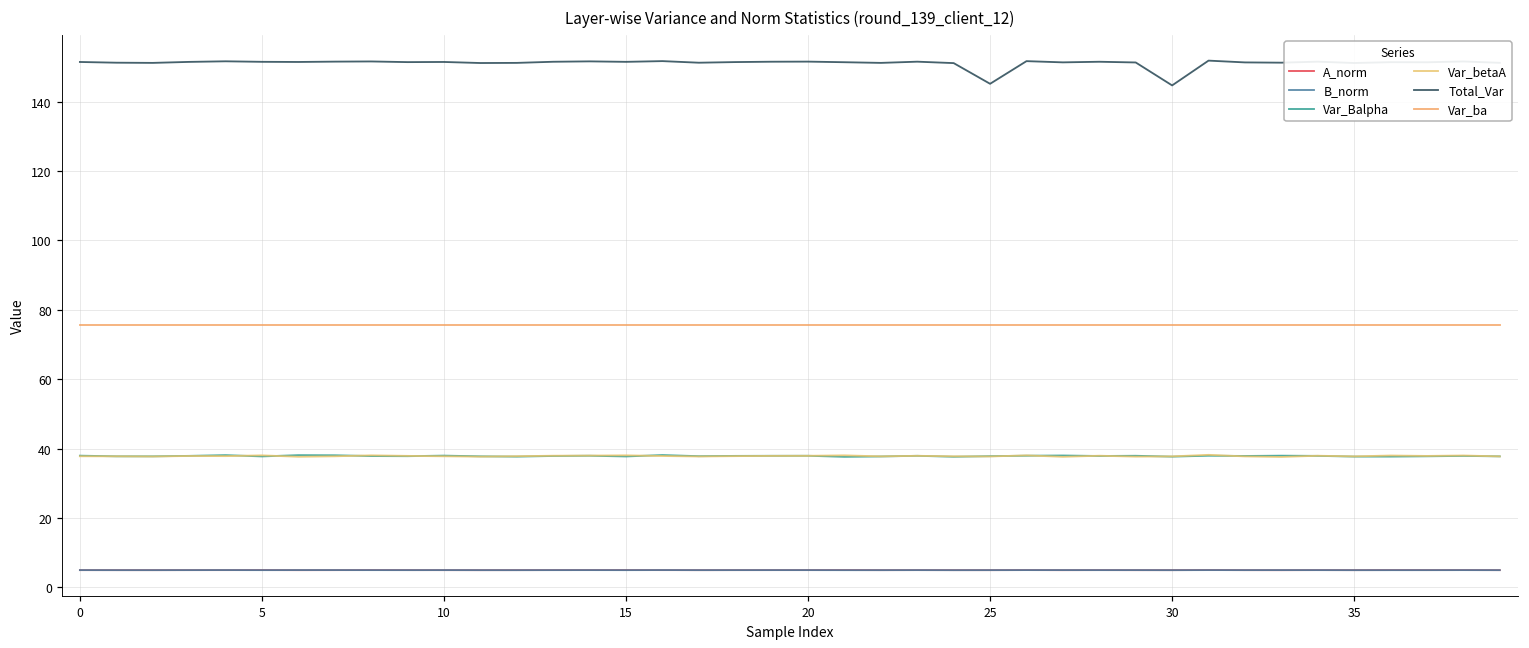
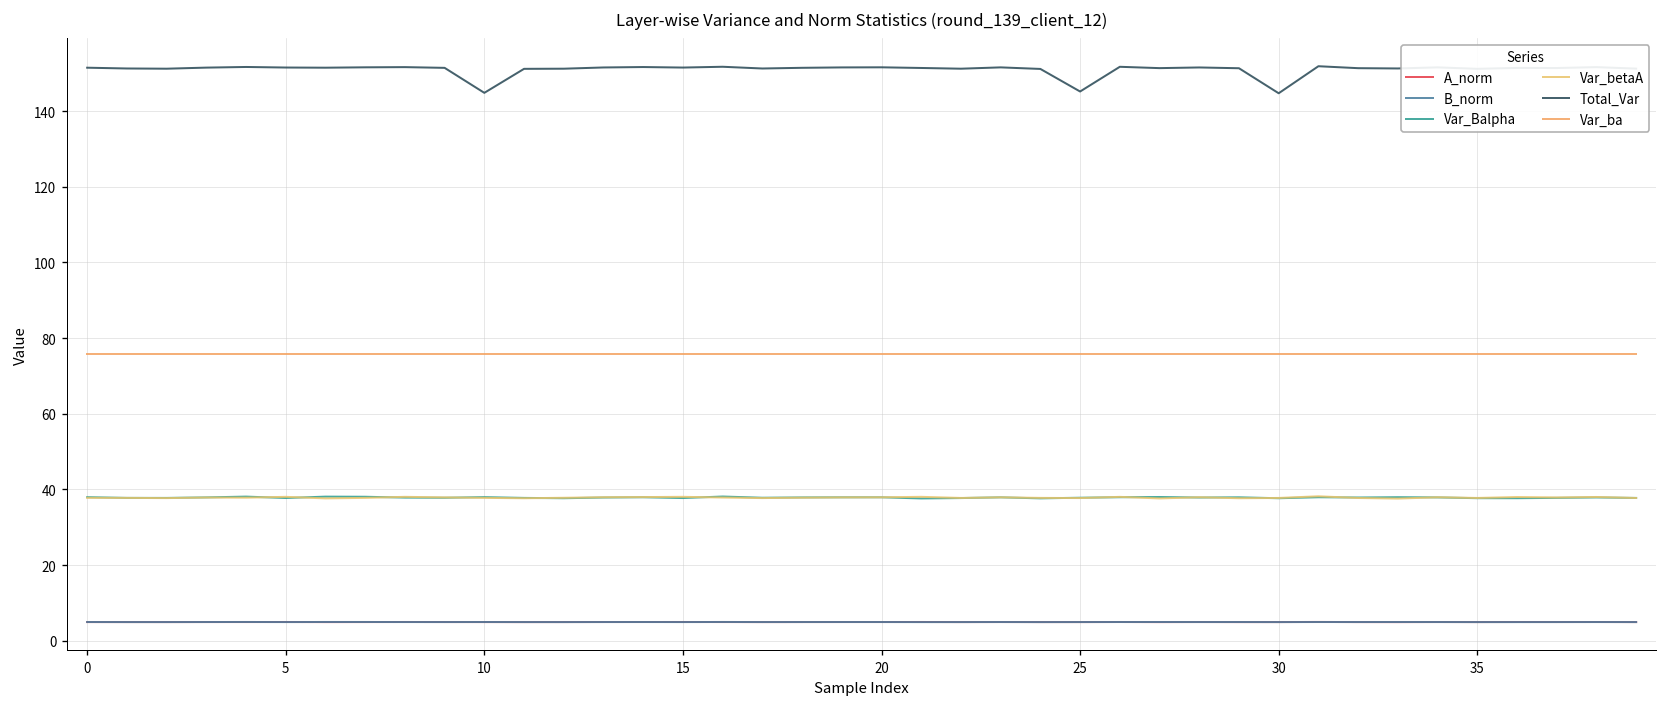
  {
    "Total_Var": {
      "0": 151,
      "5": 152,
-     "10": 151,
+     "10": 145,
      "15": 152,
      "20": 152,
      "25": 145,
      "30": 145
    }
  }
